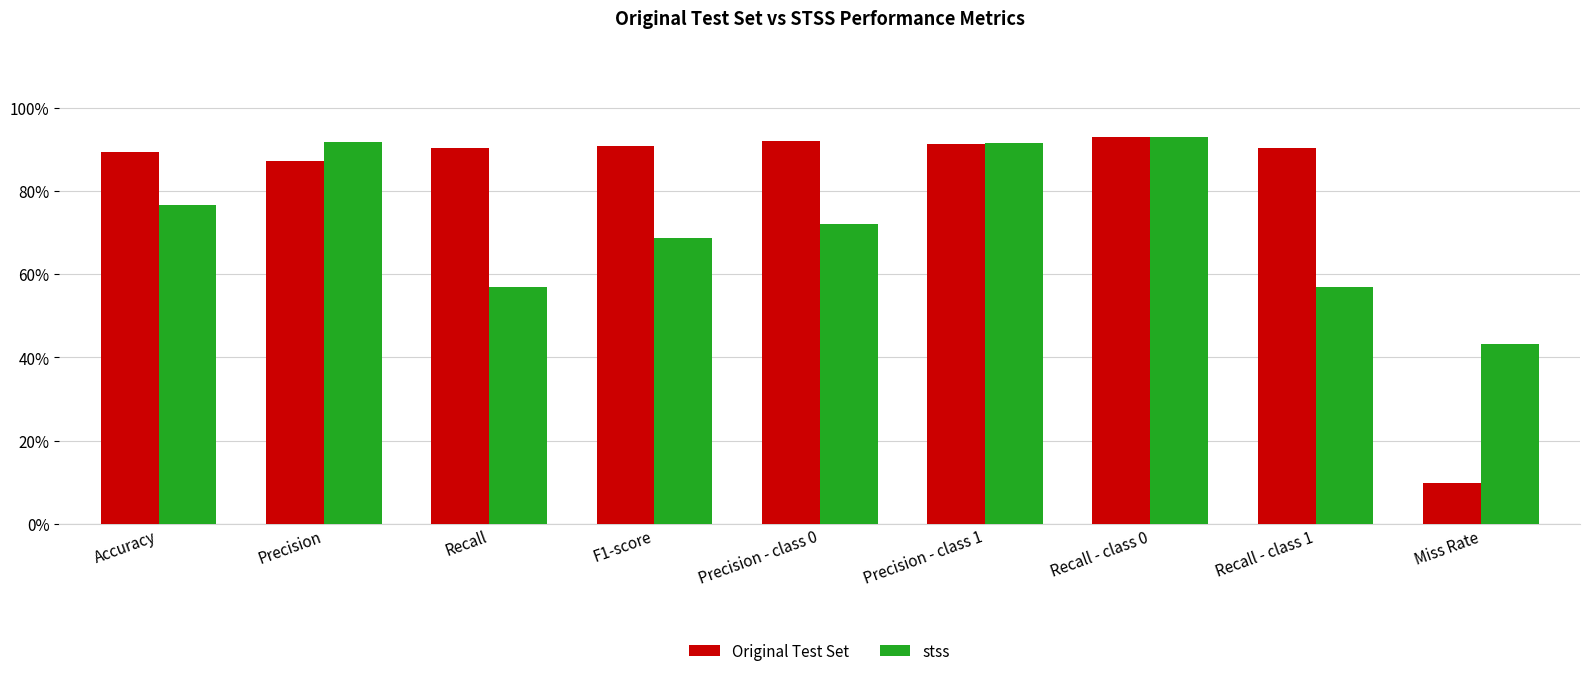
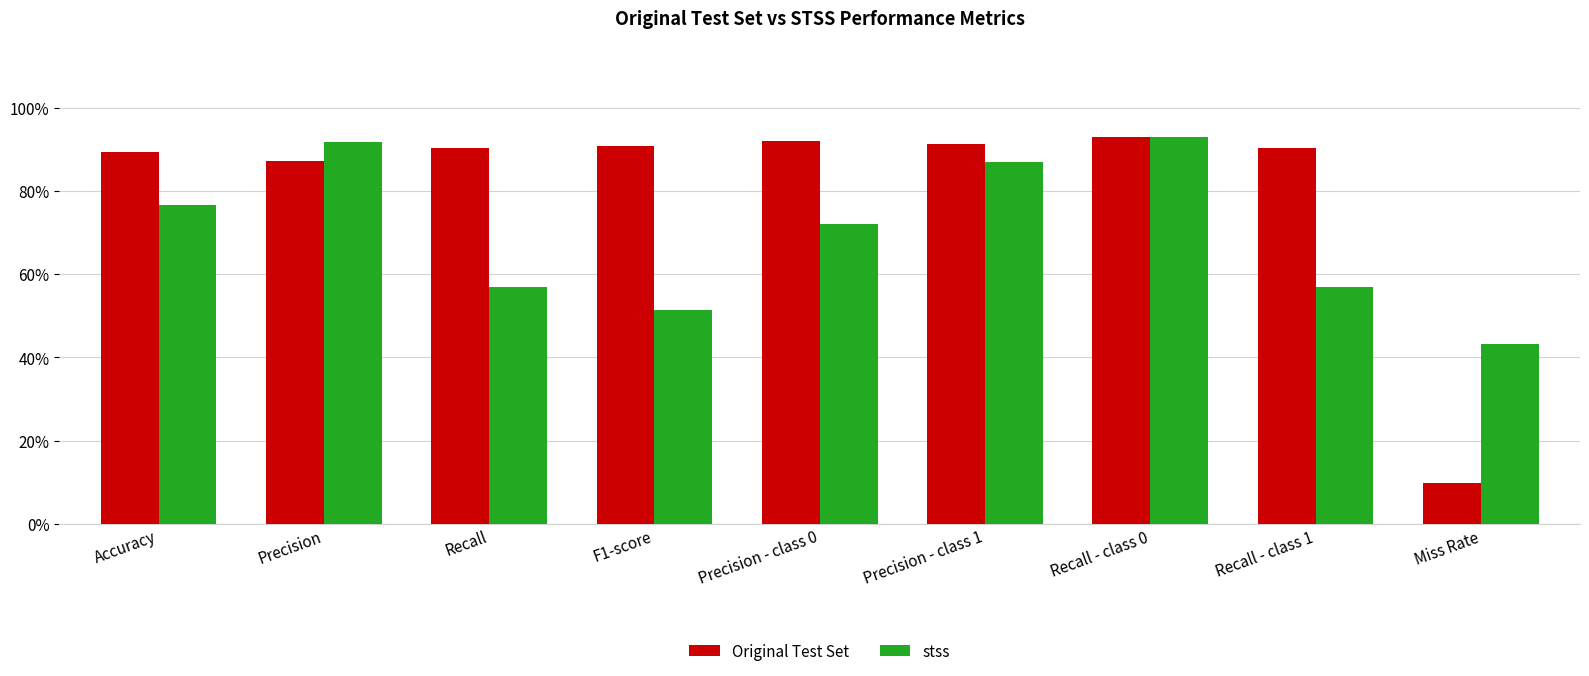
  {
    "Original Test Set": {
      "Accuracy": "89%",
      "Precision": "87%",
      "Recall": "90%",
      "F1-score": "91%",
      "Precision - class 0": "92%",
      "Precision - class 1": "91%",
      "Recall - class 0": "93%",
      "Recall - class 1": "90%",
      "Miss Rate": "10%"
    },
    "stss": {
      "Accuracy": "77%",
      "Precision": "92%",
      "Recall": "57%",
-     "F1-score": "69%",
+     "F1-score": "51%",
      "Precision - class 0": "72%",
-     "Precision - class 1": "92%",
+     "Precision - class 1": "87%",
      "Recall - class 0": "93%",
      "Recall - class 1": "57%",
      "Miss Rate": "43%"
    }
  }
